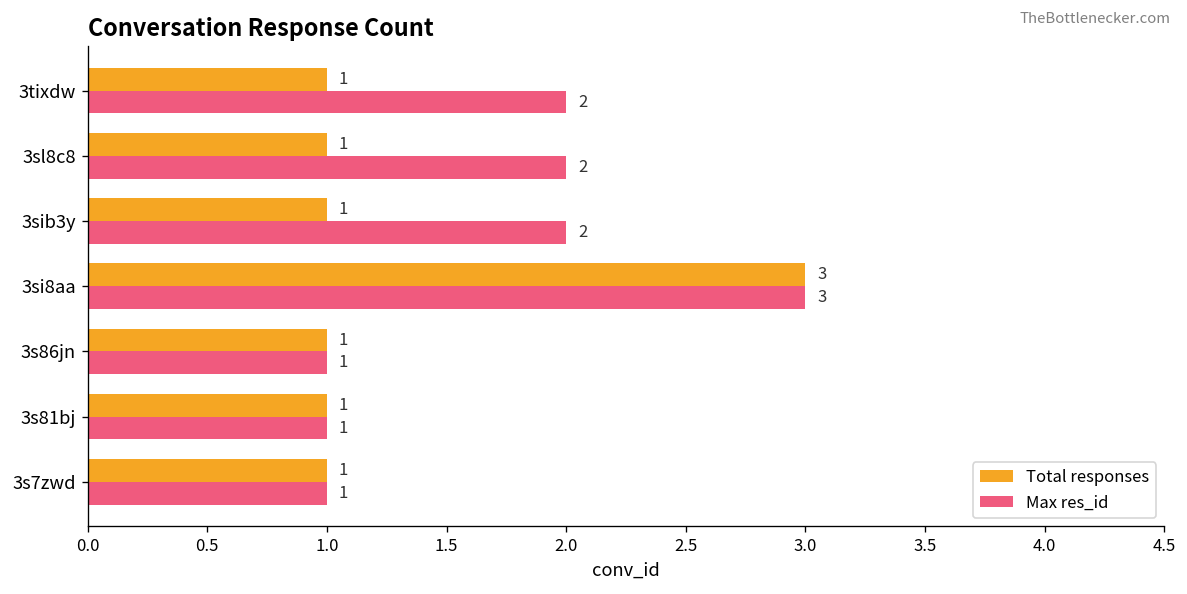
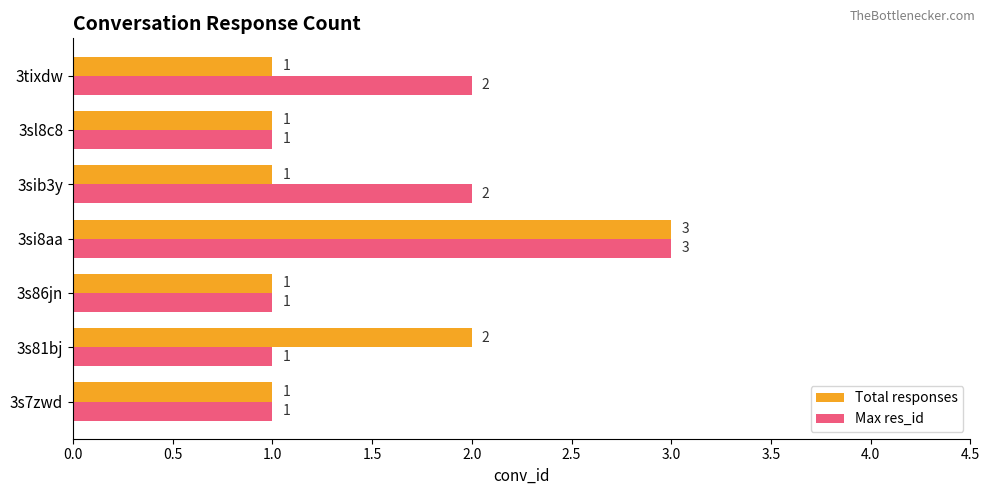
  {
    "Total responses": {
      "3tixdw": 1,
      "3sl8c8": 1,
      "3sib3y": 1,
      "3si8aa": 3,
      "3s86jn": 1,
-     "3s81bj": 1,
+     "3s81bj": 2,
      "3s7zwd": 1
    },
    "Max res_id": {
      "3tixdw": 2,
-     "3sl8c8": 2,
+     "3sl8c8": 1,
      "3sib3y": 2,
      "3si8aa": 3,
      "3s86jn": 1,
      "3s81bj": 1,
      "3s7zwd": 1
    }
  }
